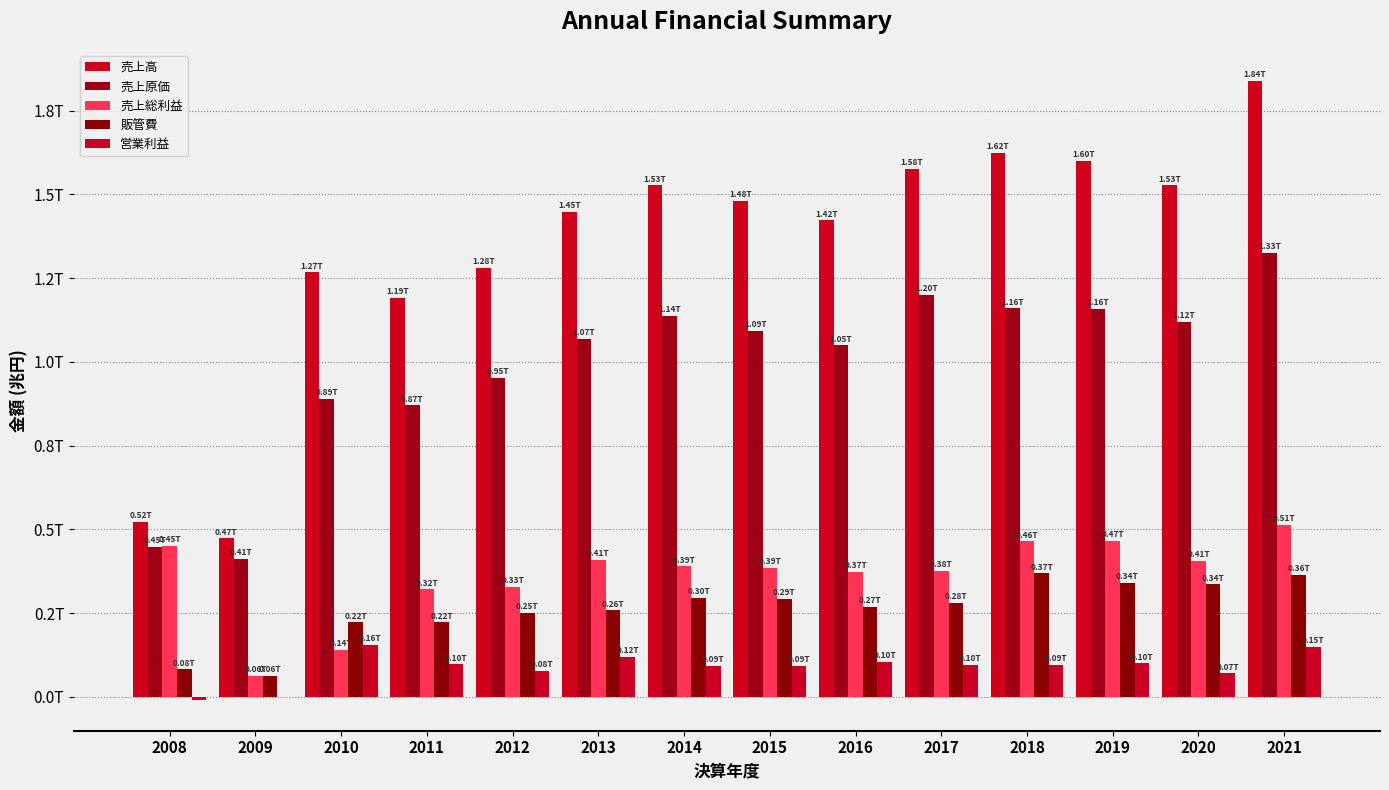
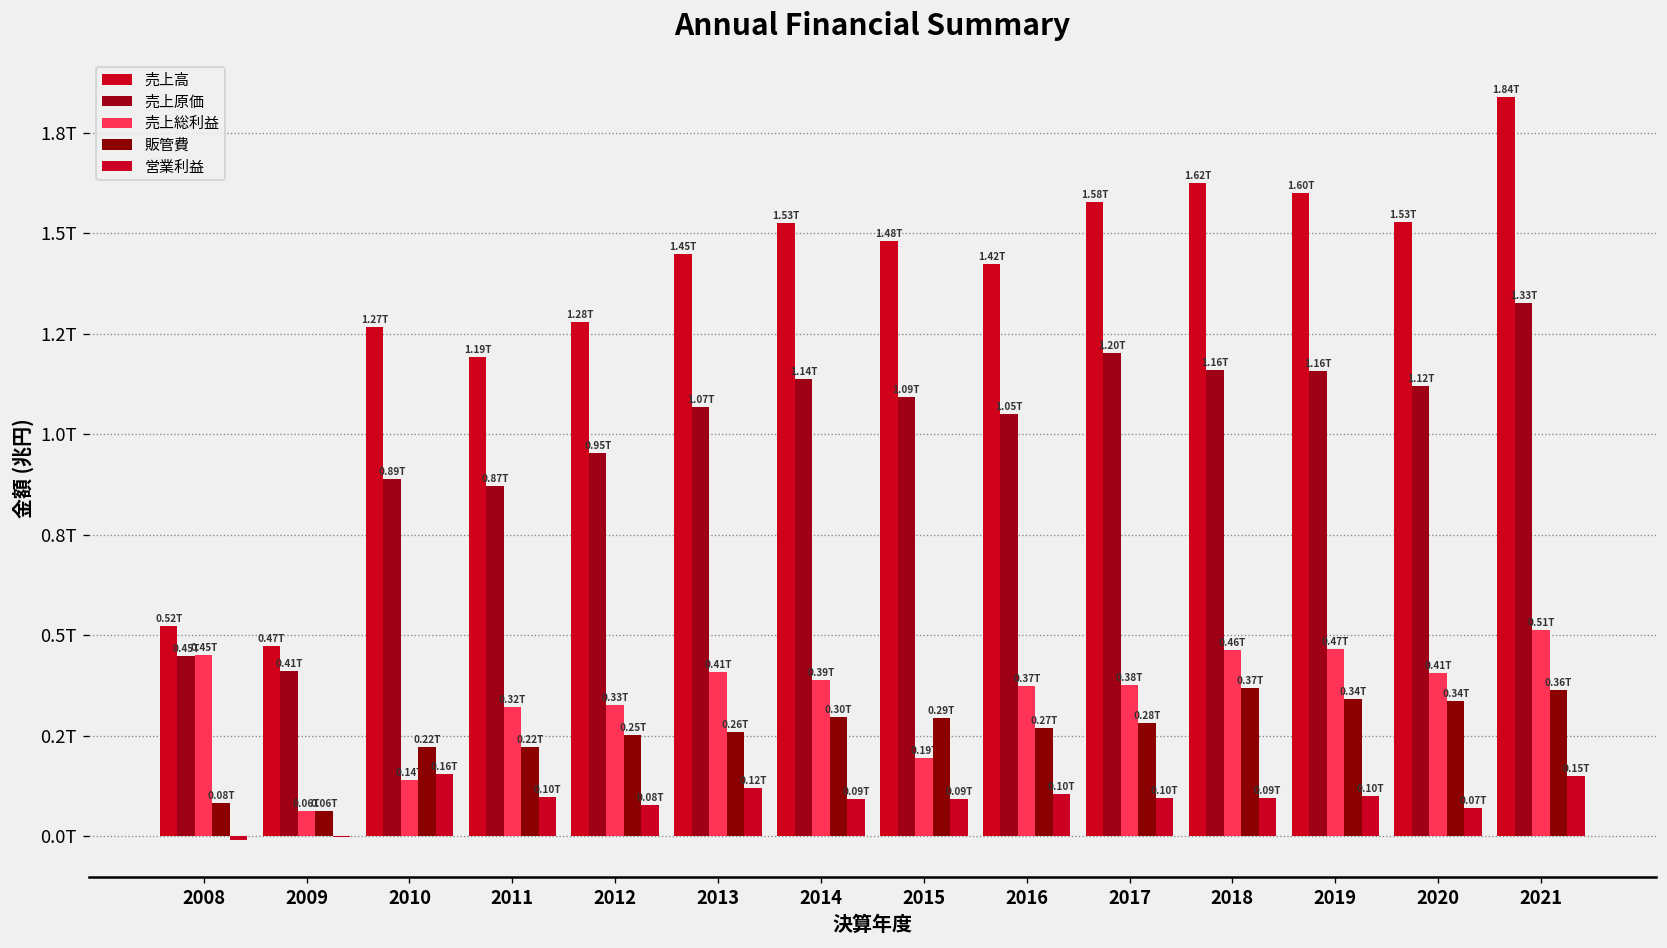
  {
    "売上総利益": {
      "2010": "0.14T",
      "2011": "0.32T",
      "2012": "0.33T",
      "2013": "0.41T",
      "2014": "0.39T",
-     "2015": "0.39T",
+     "2015": "0.19T",
      "2016": "0.37T",
      "2017": "0.38T",
      "2018": "0.46T",
      "2019": "0.47T",
      "2020": "0.41T",
      "2021": "0.51T"
    }
  }
